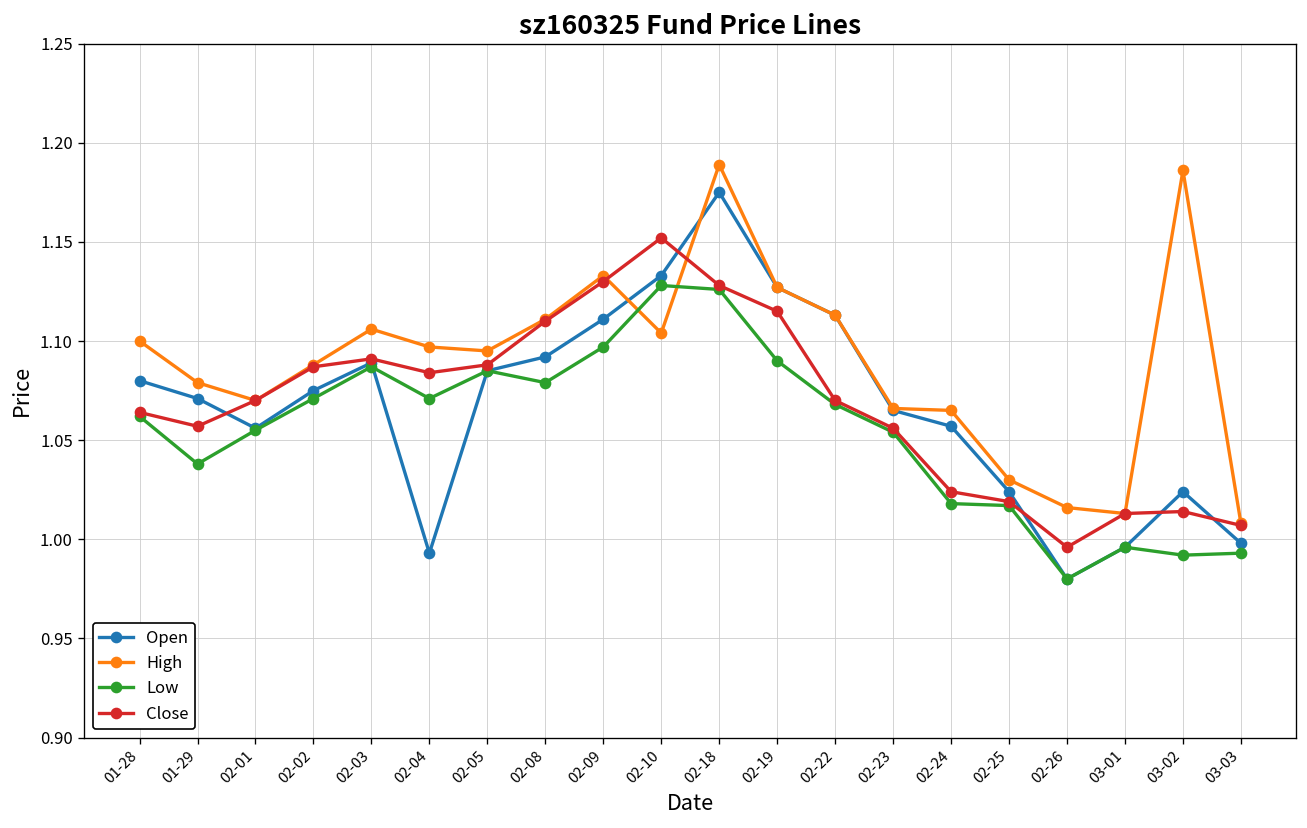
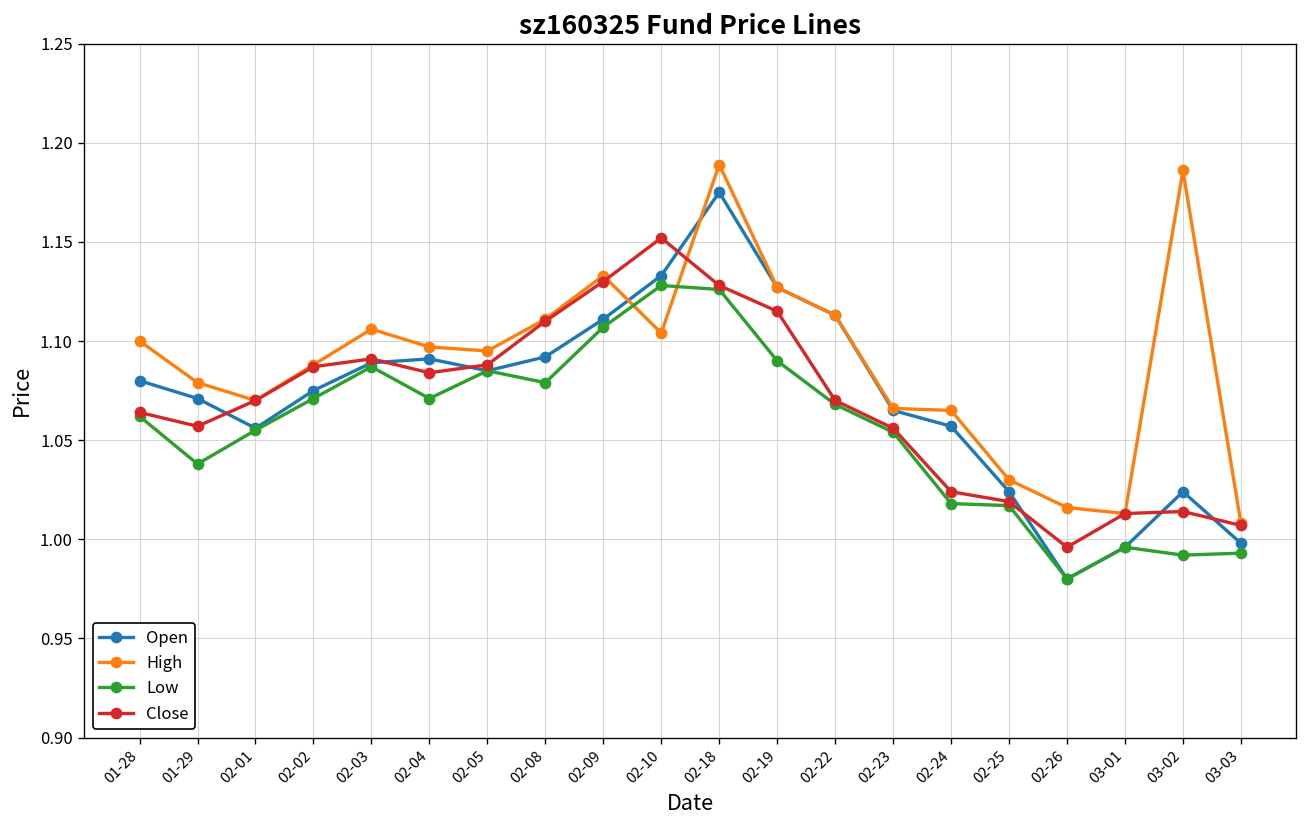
  {
    "Open": {
      "01-28": 1.080,
      "01-29": 1.071,
      "02-02": 1.075,
      "02-03": 1.089,
-     "02-04": 0.993,
+     "02-04": 1.091,
      "02-08": 1.092,
      "02-09": 1.111,
      "02-10": 1.133,
      "02-18": 1.175,
      "02-24": 1.057,
      "02-25": 1.024,
      "03-02": 1.024,
      "03-03": 0.998
    },
    "High": {
      "01-28": 1.100,
      "01-29": 1.079,
      "02-03": 1.106,
      "02-04": 1.097,
      "02-05": 1.095,
      "02-09": 1.133,
      "02-10": 1.104,
      "02-18": 1.189,
      "02-24": 1.065,
      "02-25": 1.030,
      "02-26": 1.016,
      "03-02": 1.186
    },
    "Low": {
      "01-28": 1.062,
      "01-29": 1.038,
      "02-02": 1.071,
      "02-03": 1.087,
      "02-04": 1.071,
      "02-08": 1.079,
-     "02-09": 1.097,
+     "02-09": 1.107,
      "02-10": 1.128,
      "02-18": 1.126,
      "02-19": 1.090,
      "02-22": 1.068,
      "02-23": 1.054,
      "02-24": 1.018,
      "02-25": 1.017,
      "03-02": 0.992,
      "03-03": 0.993
    },
    "Close": {
      "01-28": 1.064,
      "01-29": 1.057,
      "02-03": 1.091,
      "02-04": 1.084,
      "02-05": 1.088,
      "02-09": 1.130,
      "02-10": 1.152,
      "02-18": 1.128,
      "02-19": 1.115,
      "02-22": 1.070,
      "02-23": 1.056,
      "02-24": 1.024,
      "02-25": 1.019,
      "02-26": 0.996,
      "03-02": 1.014
    }
  }
